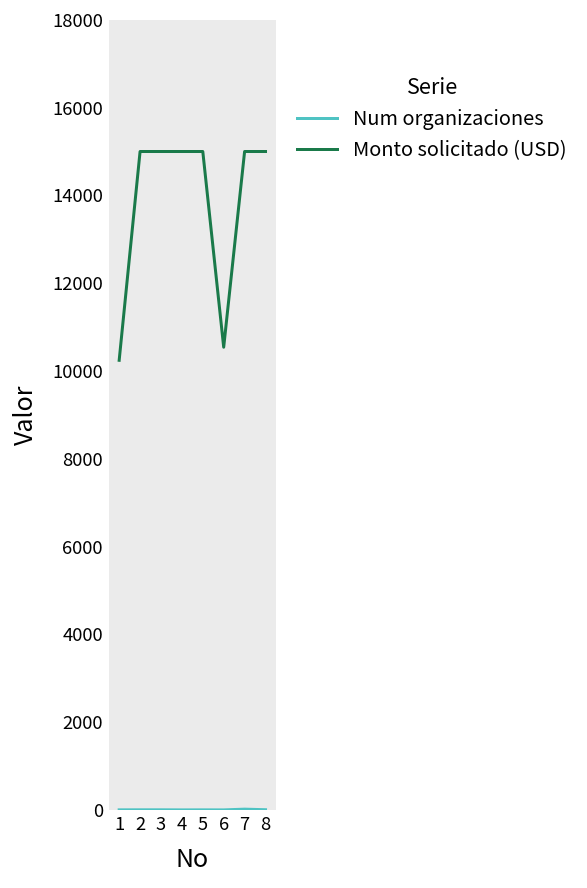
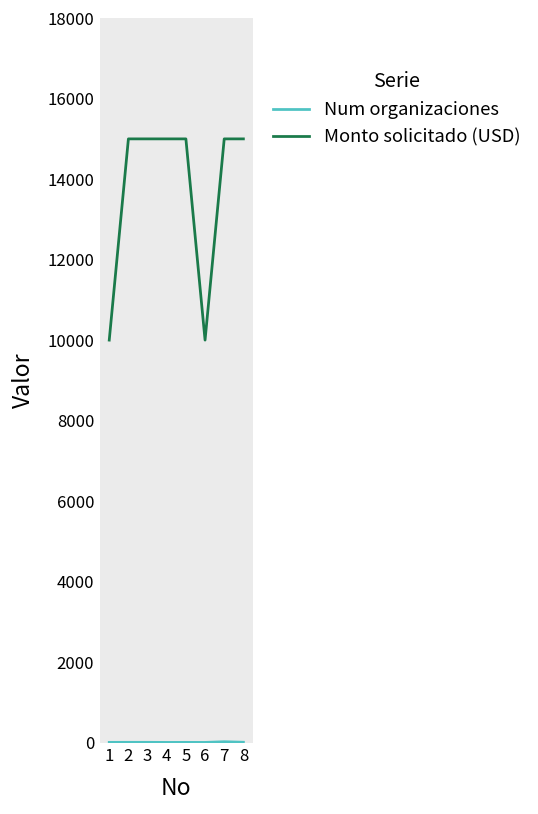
  {
    "Num organizaciones": {
      "1": 0,
      "2": 0,
      "3": 0,
      "4": 0,
      "5": 0,
      "6": 0,
      "7": 0,
      "8": 0
    },
    "Monto solicitado (USD)": {
-     "1": 10200,
+     "1": 10000,
      "2": 15000,
      "3": 15000,
      "4": 15000,
      "5": 15000,
-     "6": 10500,
+     "6": 10000,
      "7": 15000,
      "8": 15000
    }
  }
